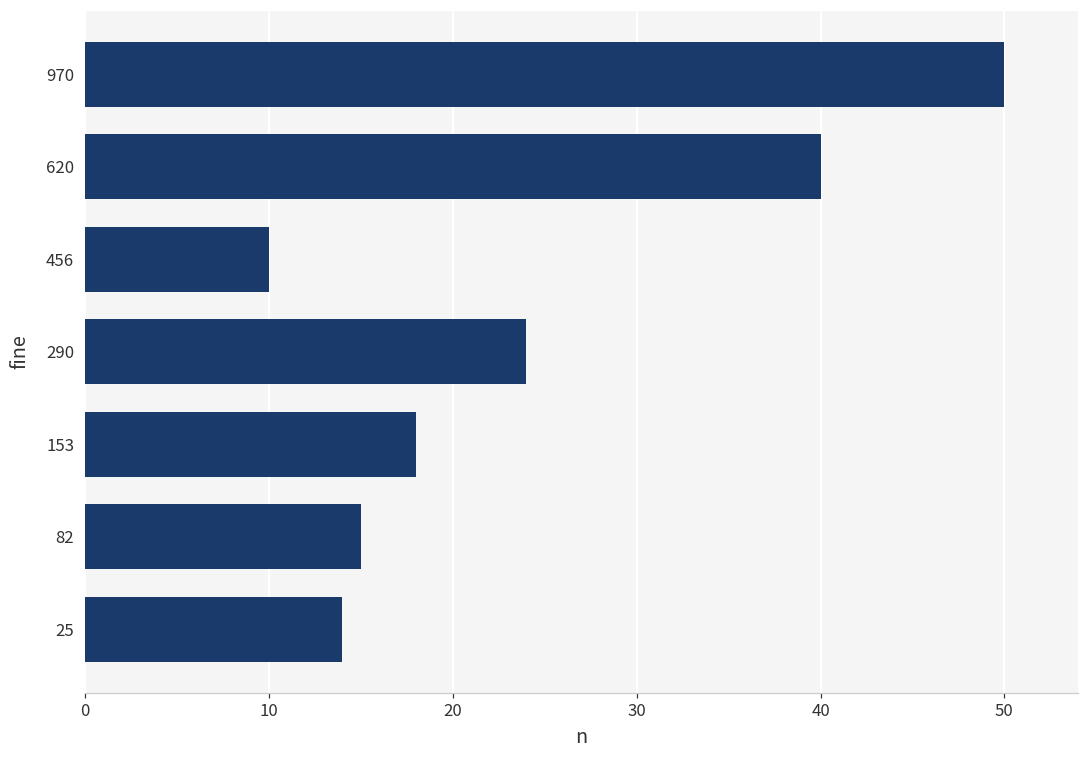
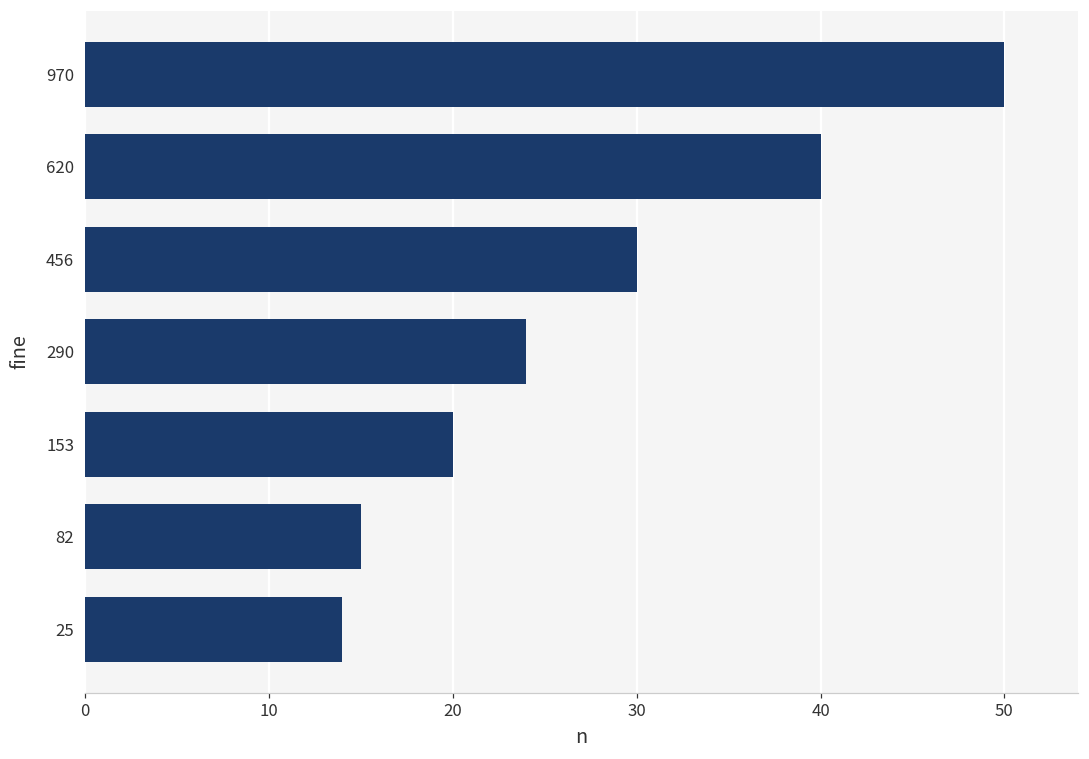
  {
    "970": 50,
    "620": 40,
-   "456": 10,
+   "456": 30,
    "290": 24,
-   "153": 18,
+   "153": 20,
    "82": 15,
    "25": 14
  }
